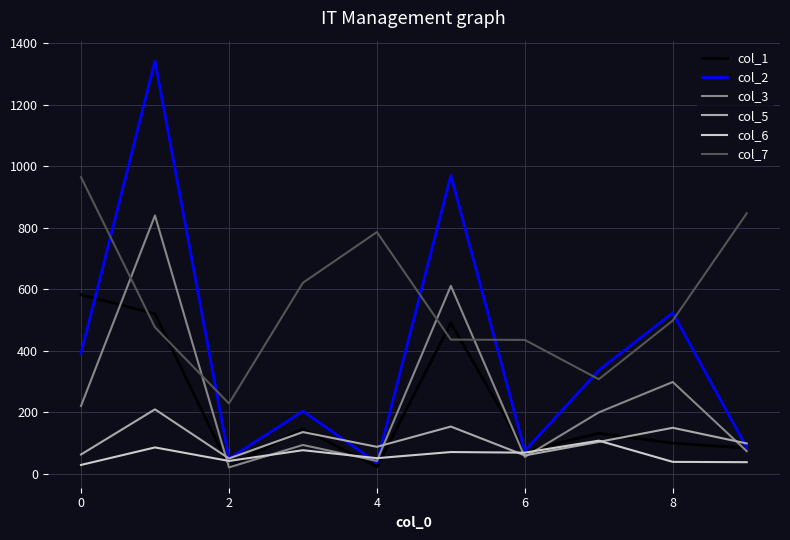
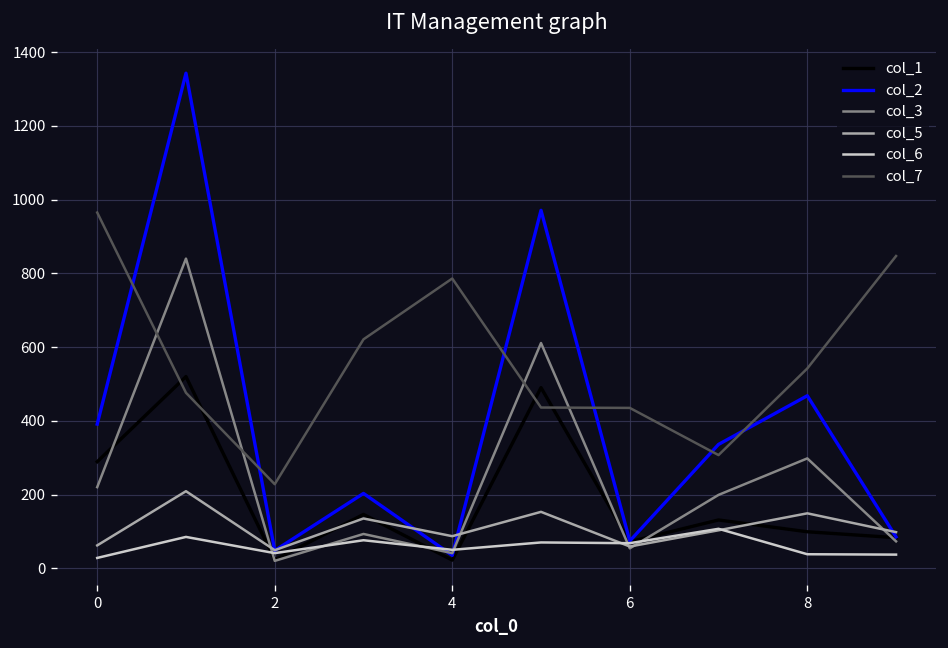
  {
    "col_1": {
-     "0": 580,
+     "0": 290,
      "4": 20,
      "8": 100
    },
    "col_2": {
      "0": 390,
-     "8": 520
+     "8": 470
    },
    "col_7": {
      "0": 970,
      "2": 230,
      "4": 790,
      "6": 440,
-     "8": 500
+     "8": 540
    }
  }
